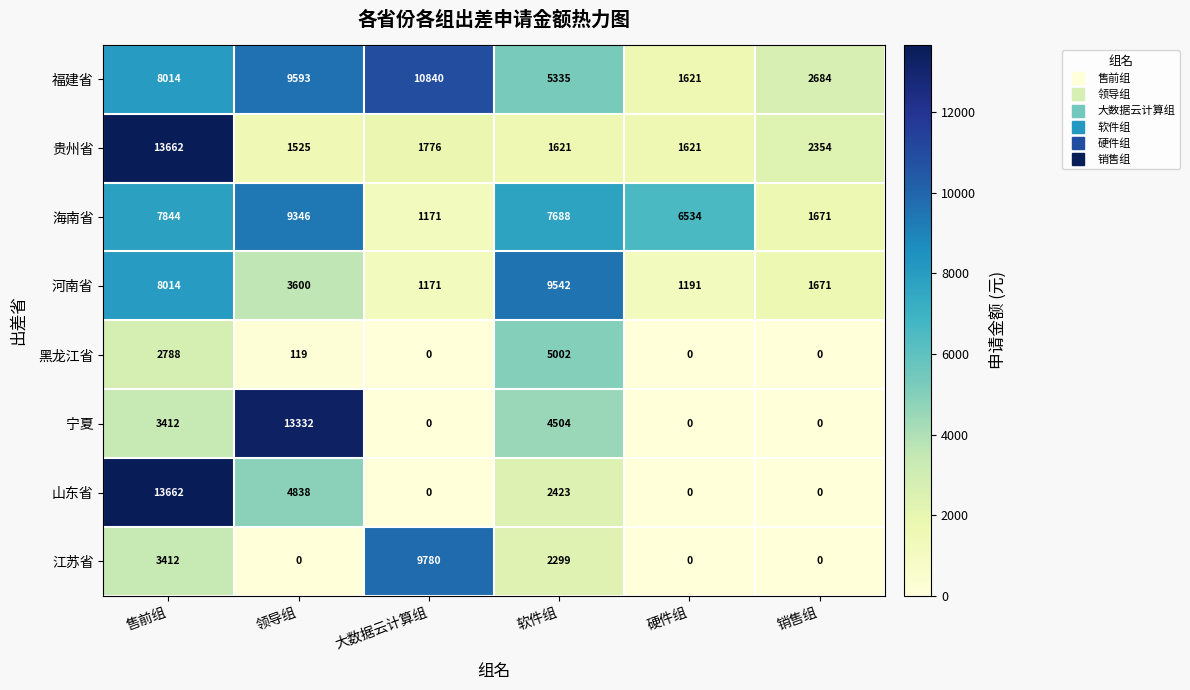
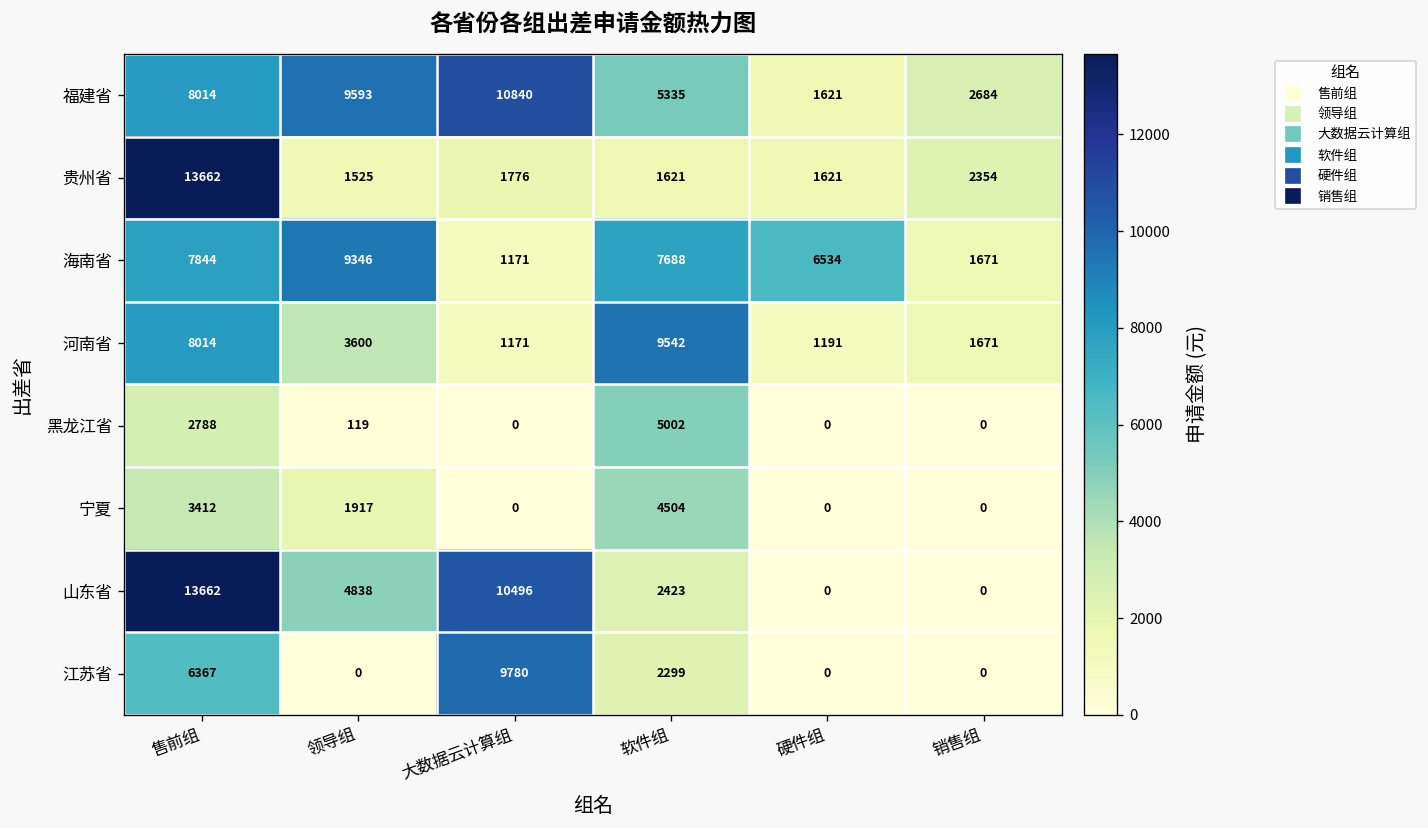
  {
    "福建省": {
      "售前组": 8014,
      "领导组": 9593,
      "大数据云计算组": 10840,
      "软件组": 5335,
      "硬件组": 1621,
      "销售组": 2684
    },
    "贵州省": {
      "售前组": 13662,
      "领导组": 1525,
      "大数据云计算组": 1776,
      "软件组": 1621,
      "硬件组": 1621,
      "销售组": 2354
    },
    "海南省": {
      "售前组": 7844,
      "领导组": 9346,
      "大数据云计算组": 1171,
      "软件组": 7688,
      "硬件组": 6534,
      "销售组": 1671
    },
    "河南省": {
      "售前组": 8014,
      "领导组": 3600,
      "大数据云计算组": 1171,
      "软件组": 9542,
      "硬件组": 1191,
      "销售组": 1671
    },
    "黑龙江省": {
      "售前组": 2788,
      "领导组": 119,
      "大数据云计算组": 0,
      "软件组": 5002,
      "硬件组": 0,
      "销售组": 0
    },
    "宁夏": {
      "售前组": 3412,
-     "领导组": 13332,
+     "领导组": 1917,
      "大数据云计算组": 0,
      "软件组": 4504,
      "硬件组": 0,
      "销售组": 0
    },
    "山东省": {
      "售前组": 13662,
      "领导组": 4838,
-     "大数据云计算组": 0,
+     "大数据云计算组": 10496,
      "软件组": 2423,
      "硬件组": 0,
      "销售组": 0
    },
    "江苏省": {
-     "售前组": 3412,
+     "售前组": 6367,
      "领导组": 0,
      "大数据云计算组": 9780,
      "软件组": 2299,
      "硬件组": 0,
      "销售组": 0
    }
  }
